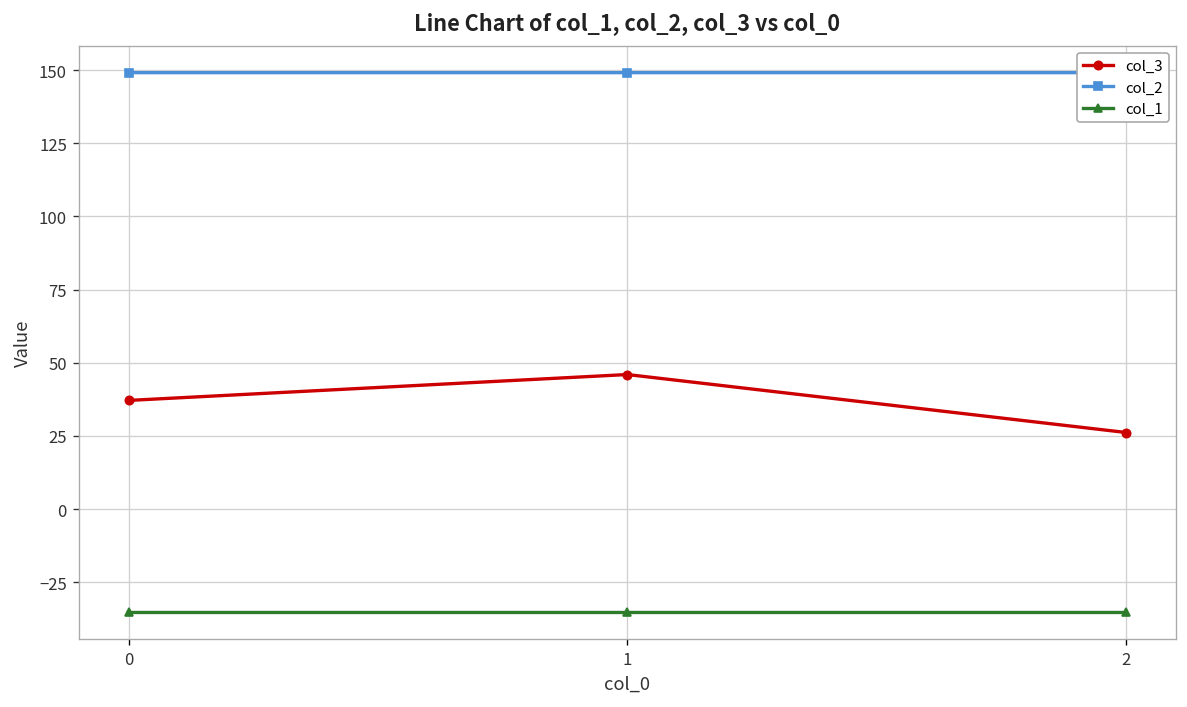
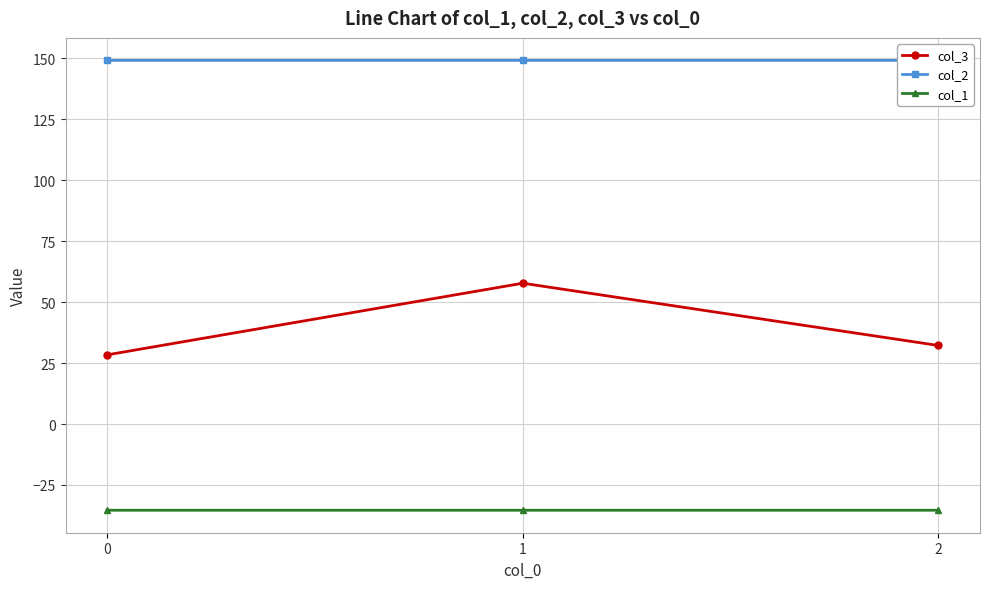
  {
    "col_3": {
-     "0": 37,
-     "1": 46,
-     "2": 26
+     "0": 28,
+     "1": 58,
+     "2": 32
    },
    "col_2": {
      "0": 149,
      "1": 149
    },
    "col_1": {
      "0": -35,
      "1": -35,
      "2": -35
    }
  }
